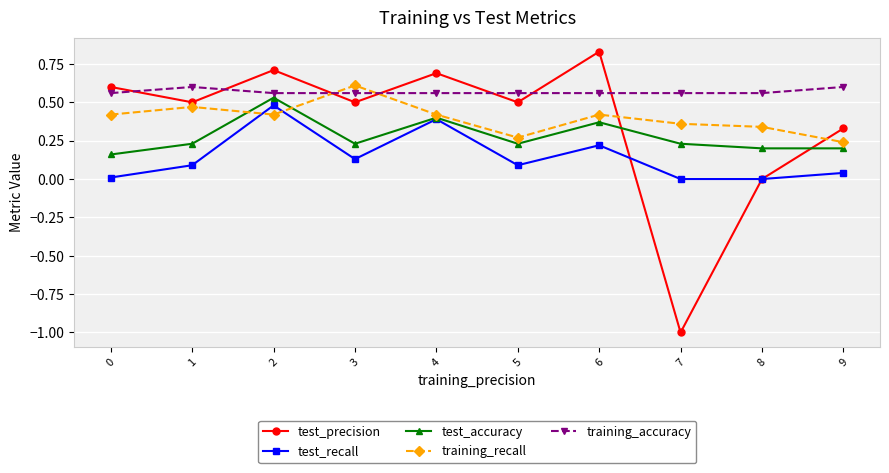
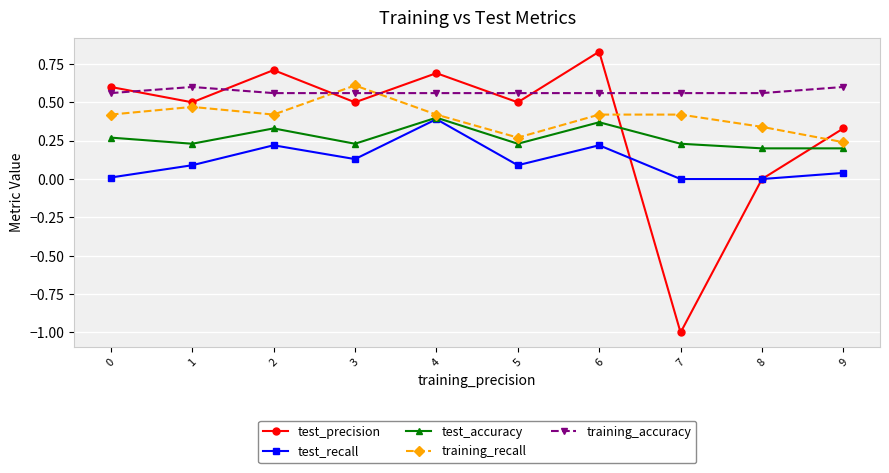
  {
    "test_precision": {
      "0": 0.60,
      "1": 0.50,
      "2": 0.71,
      "3": 0.50,
      "4": 0.69,
      "5": 0.50,
      "6": 0.83,
      "7": -1.00,
      "9": 0.33
    },
    "test_recall": {
      "0": 0.01,
      "1": 0.09,
-     "2": 0.48,
+     "2": 0.22,
      "3": 0.13,
      "5": 0.09,
      "6": 0.22,
      "7": 0.00,
      "9": 0.04
    },
    "test_accuracy": {
-     "0": 0.16,
+     "0": 0.27,
      "1": 0.23,
-     "2": 0.53,
+     "2": 0.33,
      "3": 0.23,
      "5": 0.23,
      "6": 0.37,
      "7": 0.23,
      "8": 0.20,
      "9": 0.20
    },
    "training_recall": {
      "0": 0.42,
      "1": 0.47,
      "2": 0.42,
      "3": 0.61,
      "4": 0.42,
      "5": 0.27,
      "6": 0.42,
-     "7": 0.36,
+     "7": 0.42,
      "8": 0.34,
      "9": 0.24
    },
    "training_accuracy": {
      "0": 0.56,
      "1": 0.60,
      "2": 0.56,
      "3": 0.56,
      "4": 0.56,
      "5": 0.56,
      "6": 0.56,
      "7": 0.56,
      "8": 0.56,
      "9": 0.60
    }
  }
